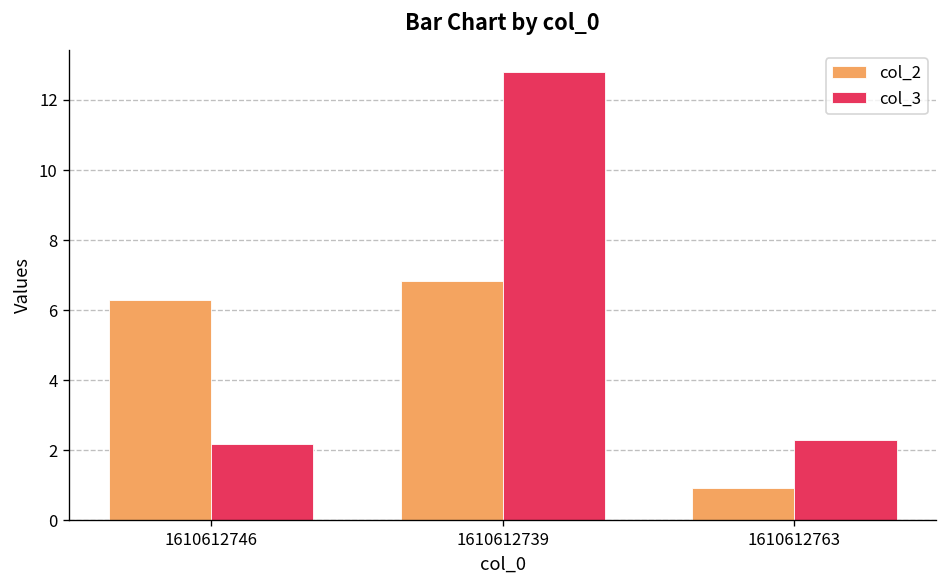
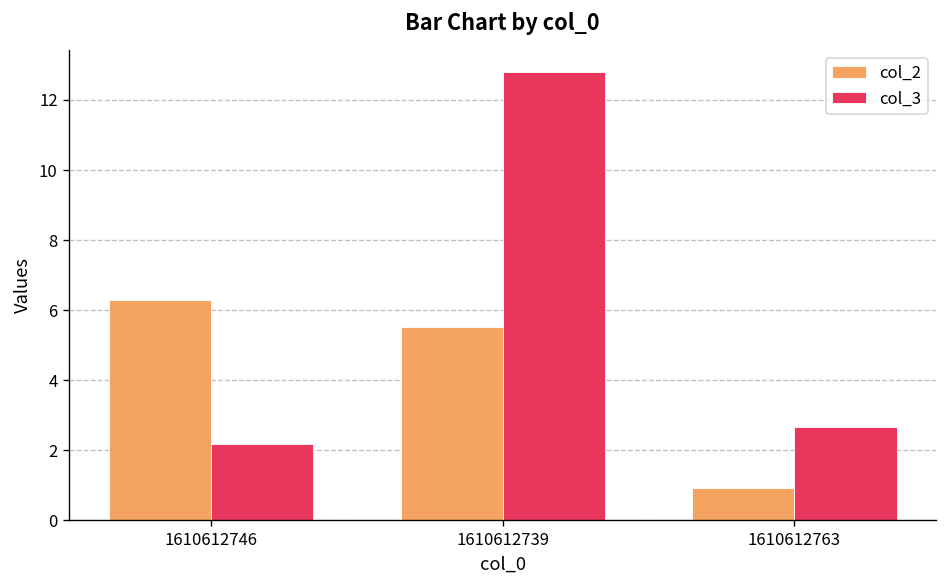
  {
    "col_2": {
      "1610612746": 6.3,
-     "1610612739": 6.8,
+     "1610612739": 5.5,
      "1610612763": 0.9
    },
    "col_3": {
      "1610612746": 2.2,
      "1610612739": 12.8,
-     "1610612763": 2.3
+     "1610612763": 2.7
    }
  }
